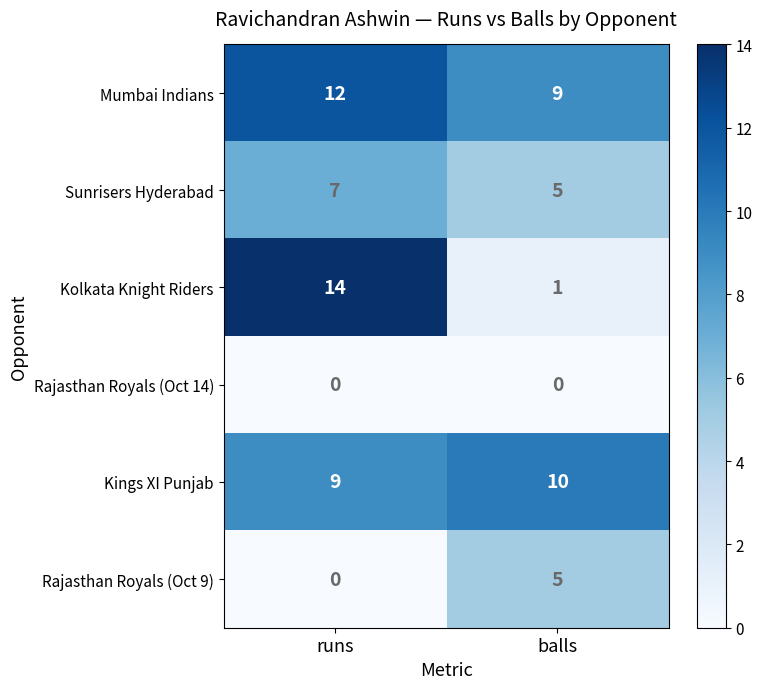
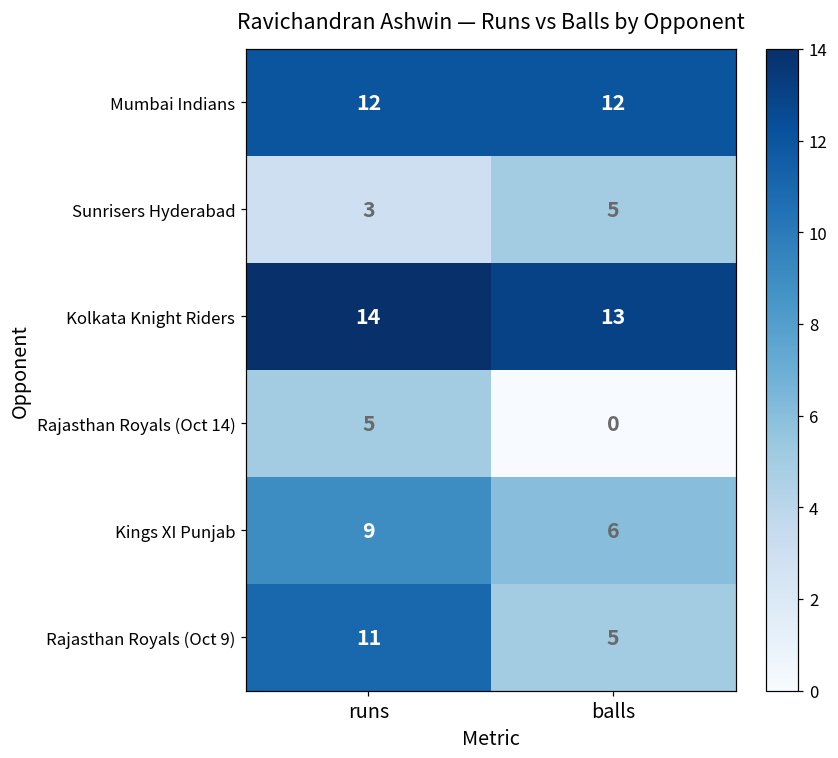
  {
    "Mumbai Indians": {
      "runs": 12,
-     "balls": 9
+     "balls": 12
    },
    "Sunrisers Hyderabad": {
-     "runs": 7,
+     "runs": 3,
      "balls": 5
    },
    "Kolkata Knight Riders": {
      "runs": 14,
-     "balls": 1
+     "balls": 13
    },
    "Rajasthan Royals (Oct 14)": {
-     "runs": 0,
+     "runs": 5,
      "balls": 0
    },
    "Kings XI Punjab": {
      "runs": 9,
-     "balls": 10
+     "balls": 6
    },
    "Rajasthan Royals (Oct 9)": {
-     "runs": 0,
+     "runs": 11,
      "balls": 5
    }
  }
